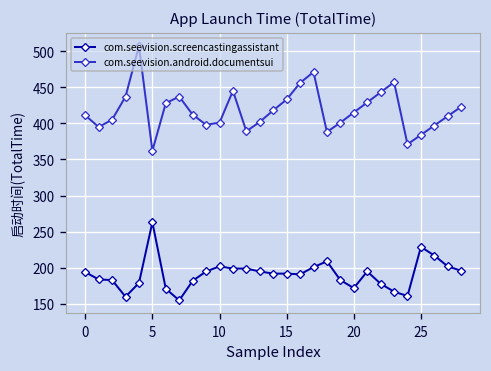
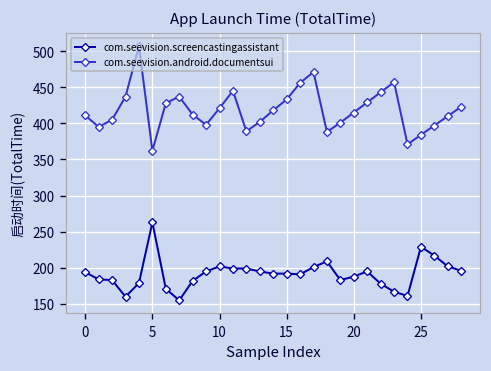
  {
    "com.seevision.screencastingassistant": {
      "0": 190,
      "5": 260,
      "10": 200,
      "15": 190,
-     "20": 170,
+     "20": 190,
      "25": 230
    },
    "com.seevision.android.documentsui": {
      "0": 410,
      "5": 360,
-     "10": 400,
+     "10": 420,
      "15": 430,
      "20": 420,
      "25": 380
    }
  }
